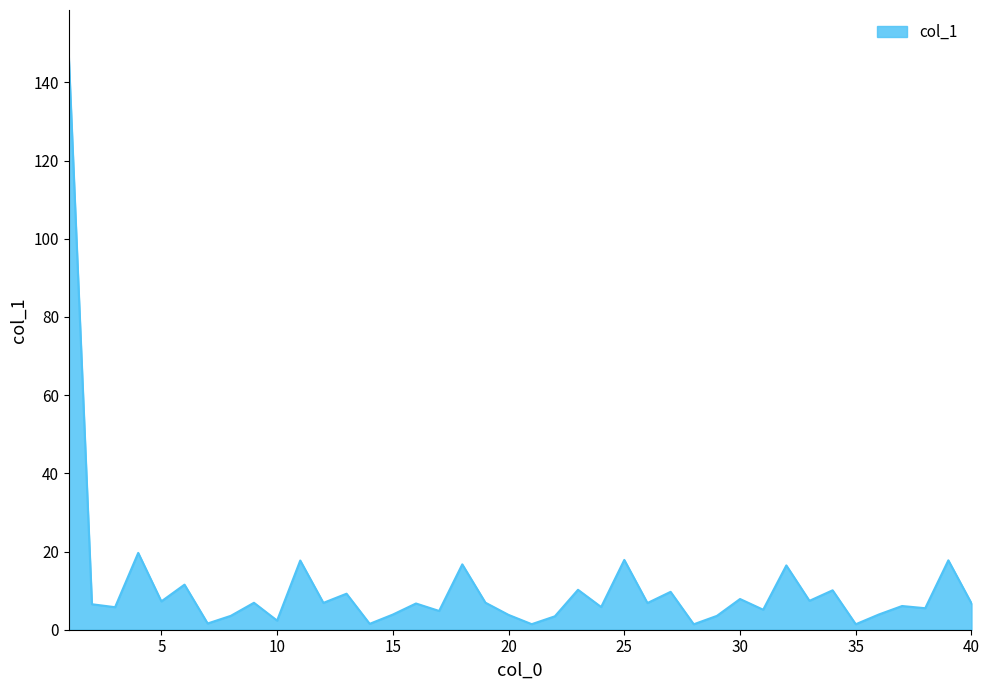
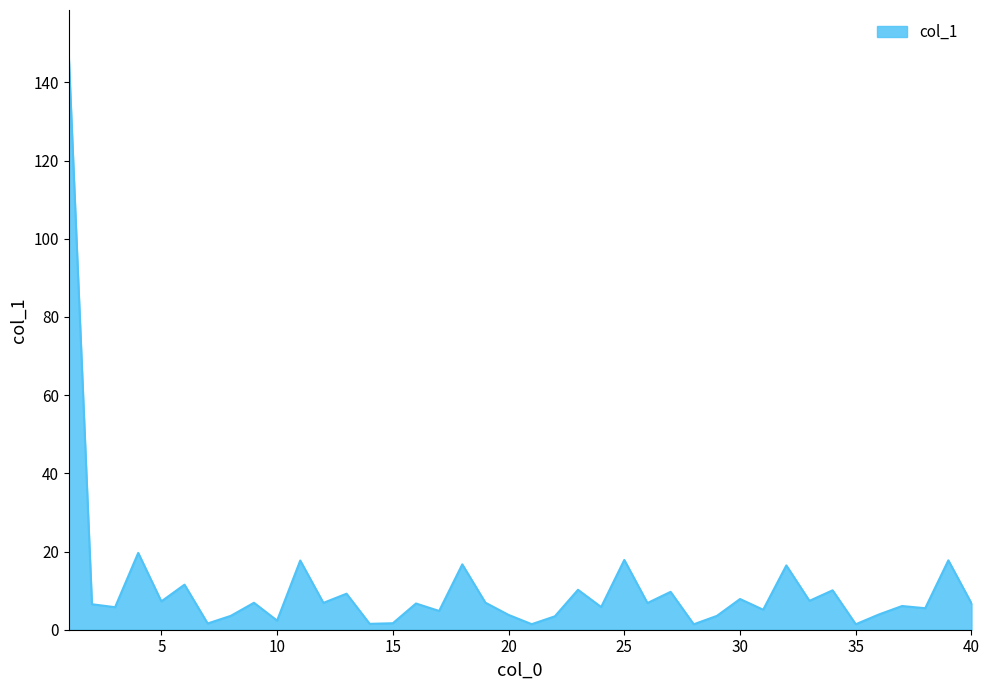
  {
    "5": 7,
    "10": 2,
-   "15": 4,
+   "15": 2,
    "20": 4,
    "25": 18,
    "30": 8,
    "35": 1,
    "40": 7
  }
